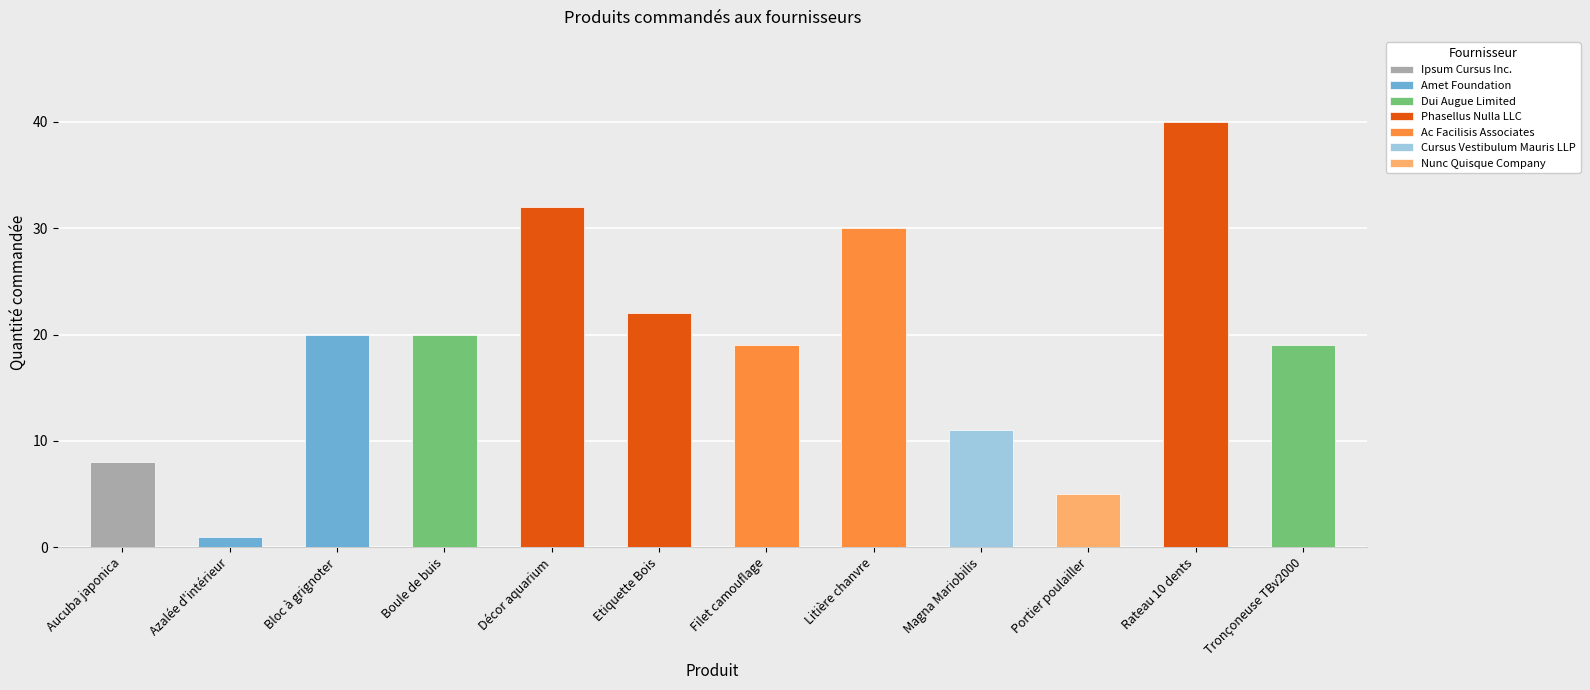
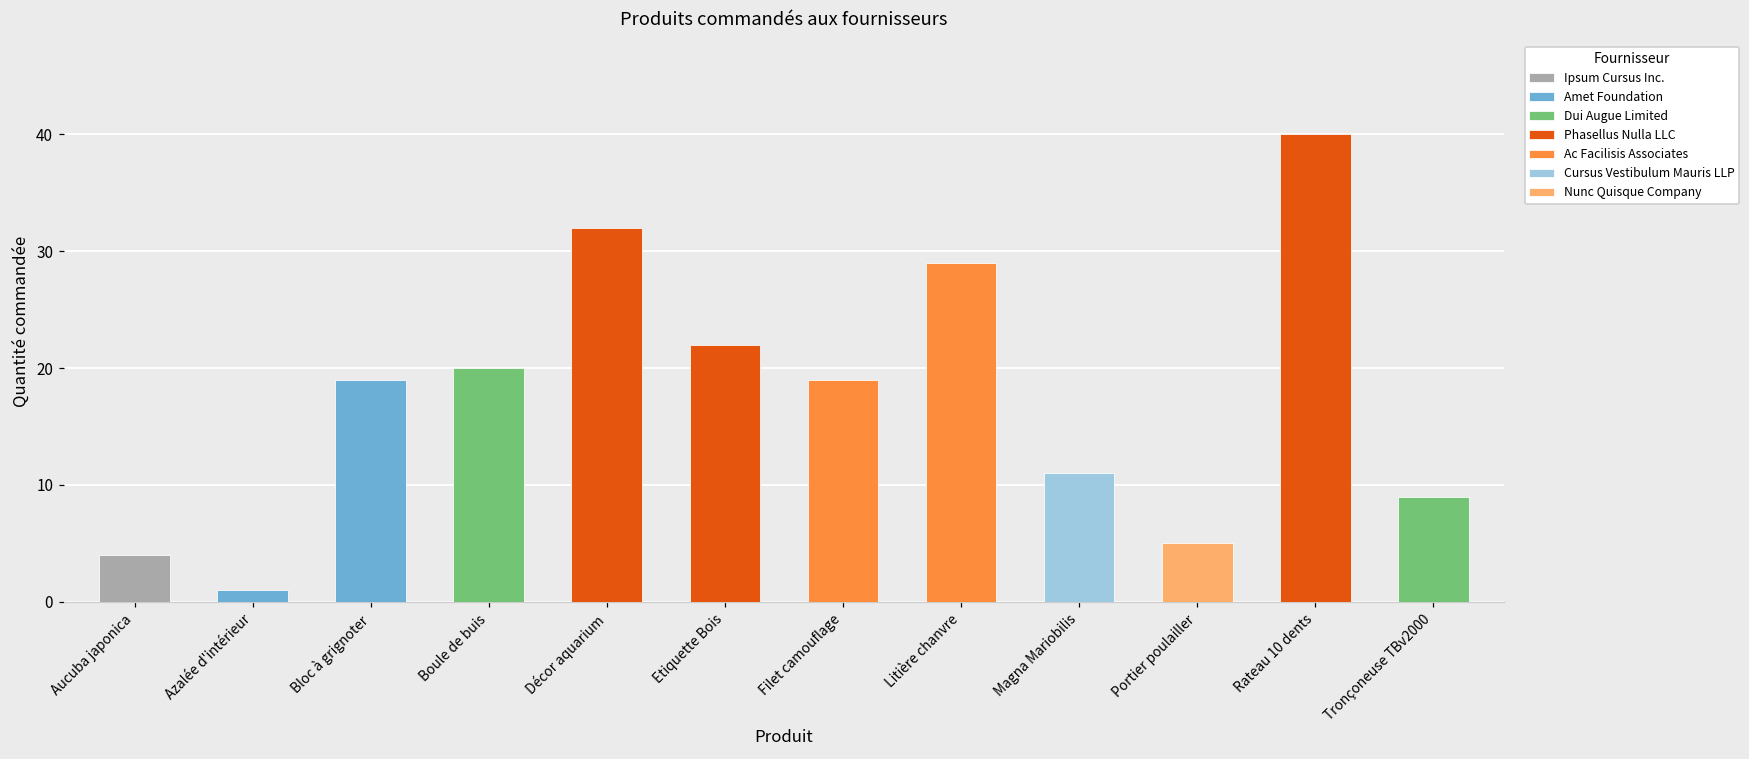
  {
-   "Aucuba japonica": 8,
+   "Aucuba japonica": 4,
    "Azalée d'intérieur": 1,
-   "Bloc à grignoter": 20,
+   "Bloc à grignoter": 19,
    "Boule de buis": 20,
    "Décor aquarium": 32,
    "Etiquette Bois": 22,
    "Filet camouflage": 19,
-   "Litière chanvre": 30,
+   "Litière chanvre": 29,
    "Magna Mariobilis": 11,
    "Portier poulailler": 5,
    "Rateau 10 dents": 40,
-   "Tronçoneuse TBv2000": 19
+   "Tronçoneuse TBv2000": 9
  }
